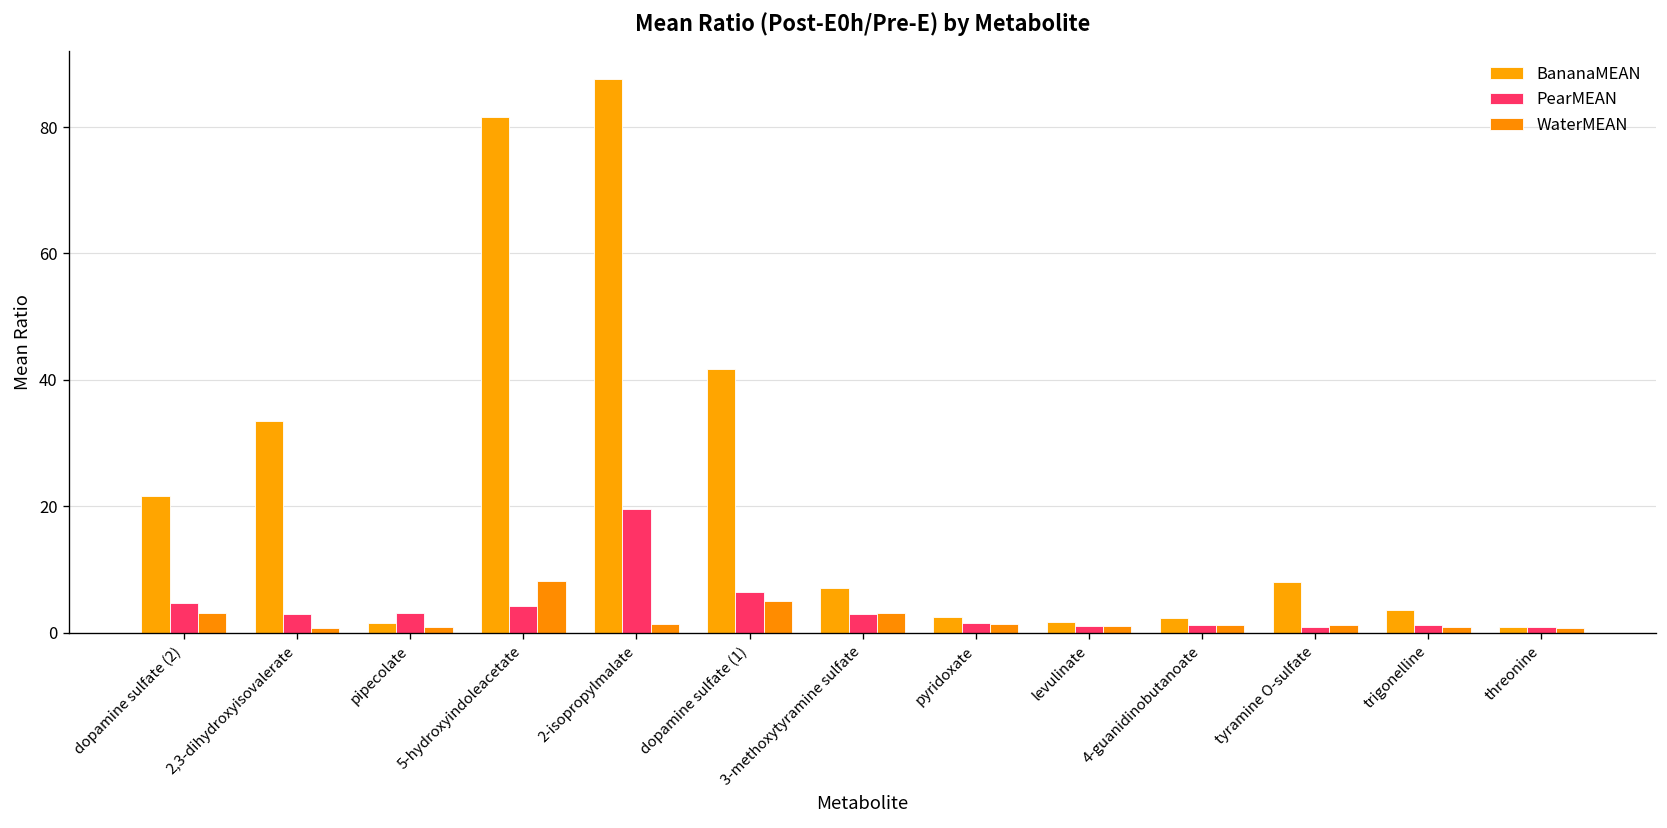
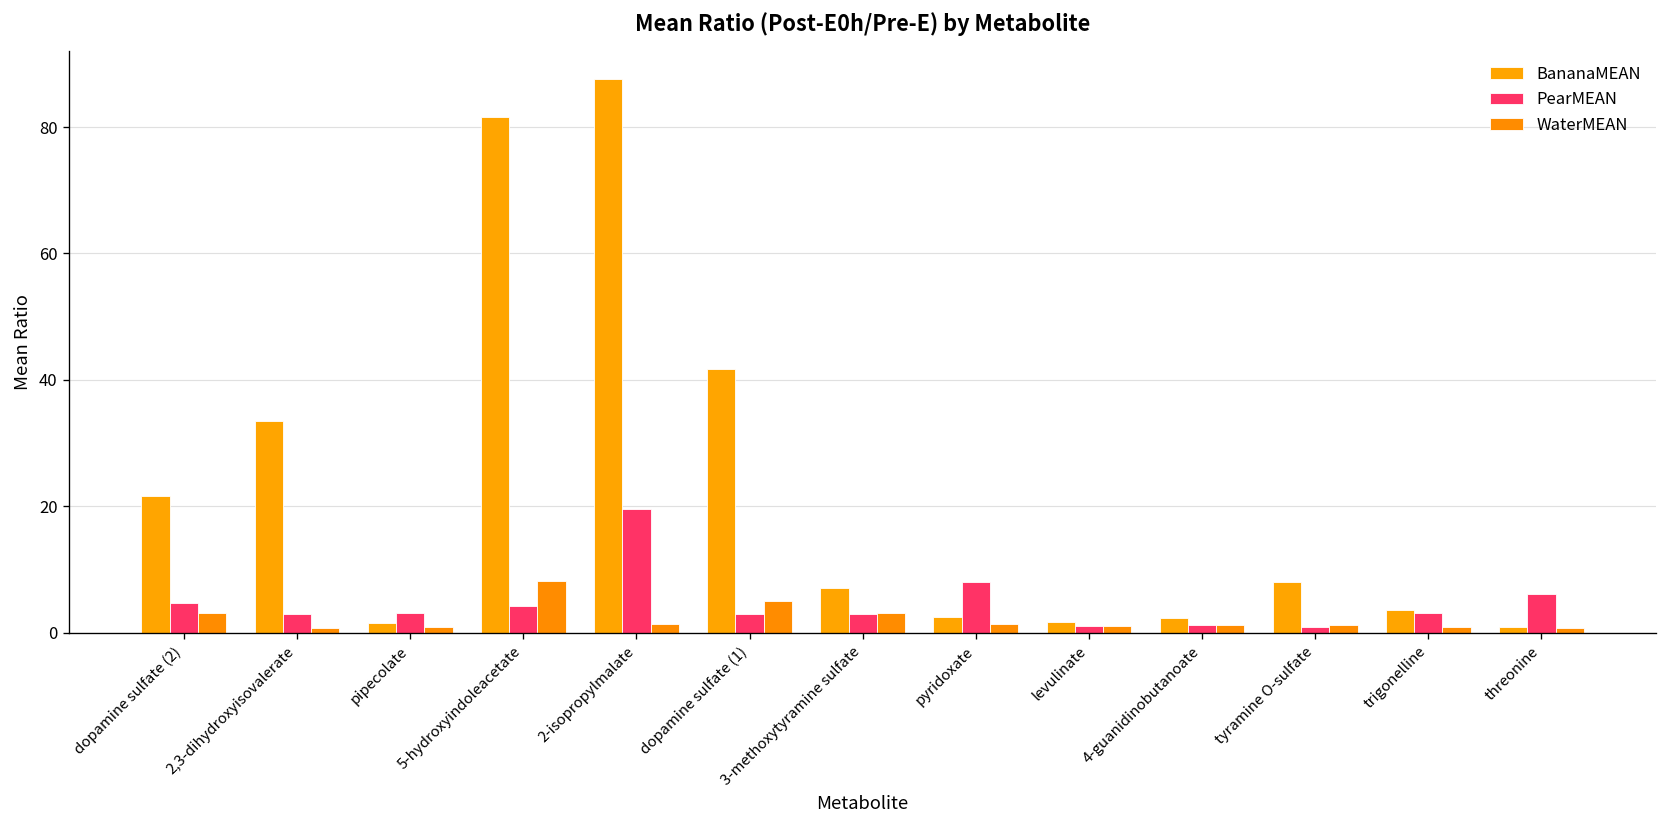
  {
    "PearMEAN": {
      "dopamine sulfate (2)": 5,
      "2,3-dihydroxyisovalerate": 3,
      "pipecolate": 3,
      "5-hydroxyindoleacetate": 4,
      "2-isopropylmalate": 20,
-     "dopamine sulfate (1)": 6,
+     "dopamine sulfate (1)": 3,
      "3-methoxytyramine sulfate": 3,
-     "pyridoxate": 2,
+     "pyridoxate": 8,
      "levulinate": 1,
      "4-guanidinobutanoate": 1,
      "tyramine O-sulfate": 1,
-     "trigonelline": 1,
-     "threonine": 1
+     "trigonelline": 3,
+     "threonine": 6
    }
  }
